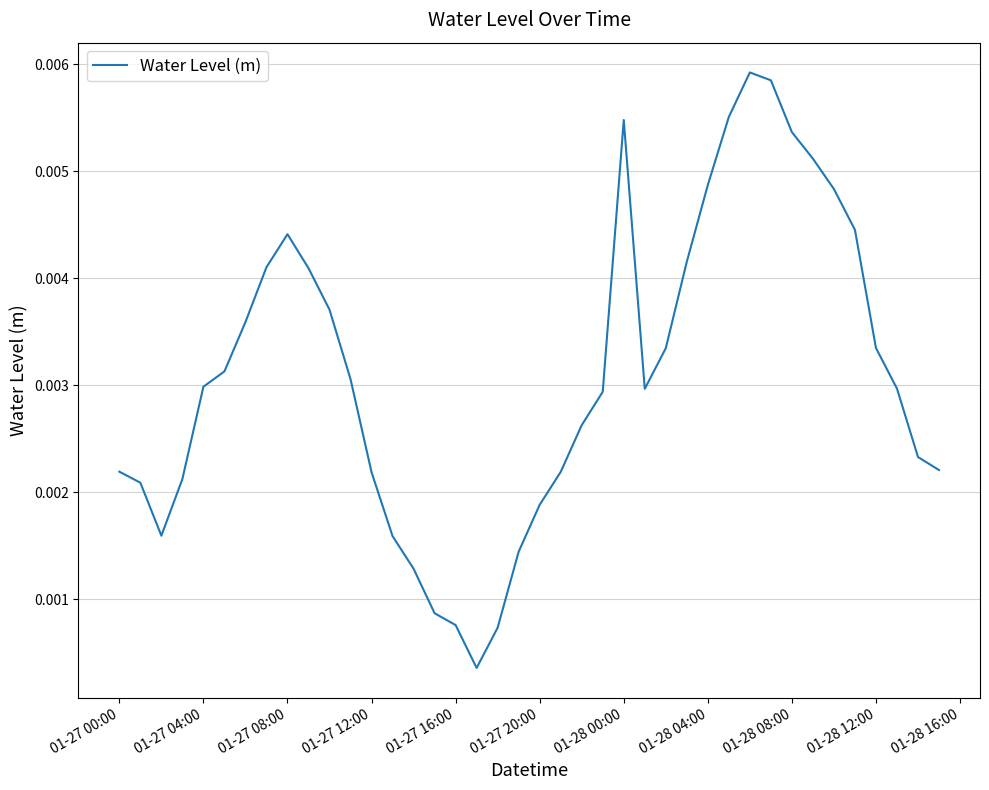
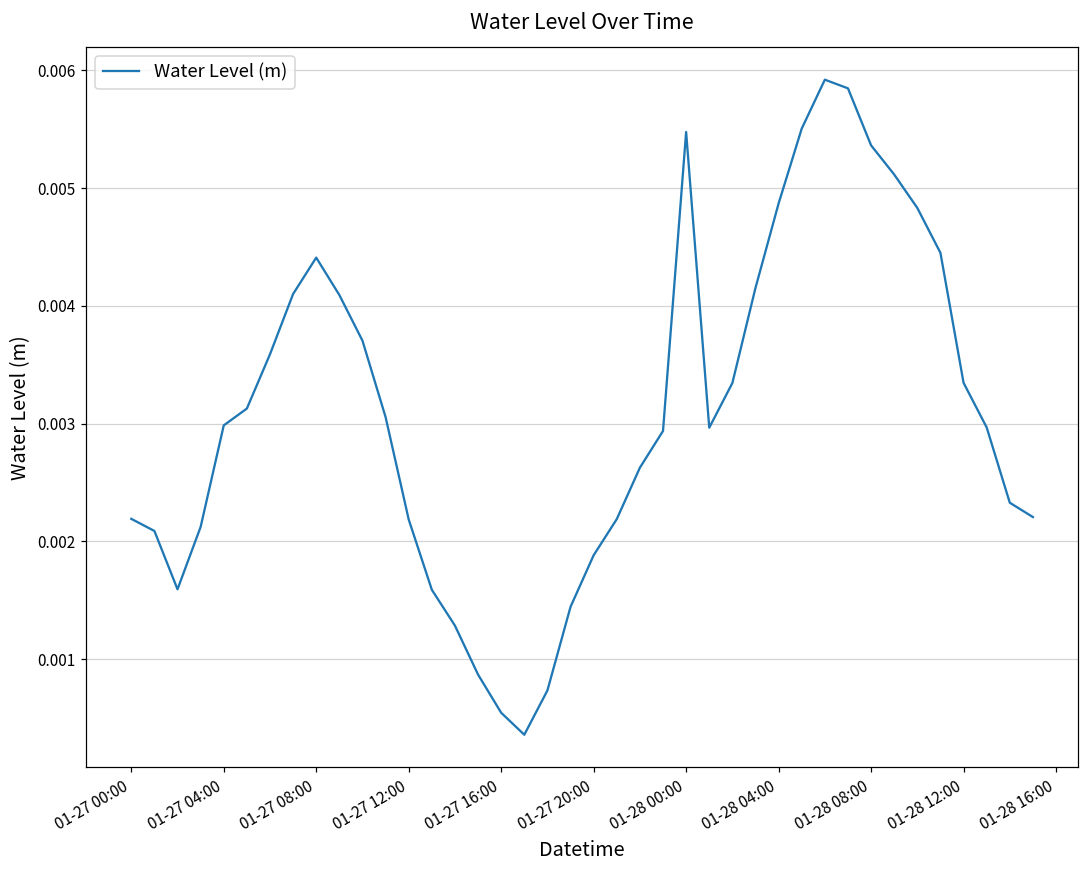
  {
    "01-27 00:00": 0.00219,
    "01-27 04:00": 0.00299,
    "01-27 08:00": 0.00441,
    "01-27 12:00": 0.00219,
-   "01-27 16:00": 0.00076,
+   "01-27 16:00": 0.00054,
    "01-27 20:00": 0.00188,
    "01-28 00:00": 0.00548,
    "01-28 04:00": 0.00487,
    "01-28 08:00": 0.00536,
    "01-28 12:00": 0.00335
  }
